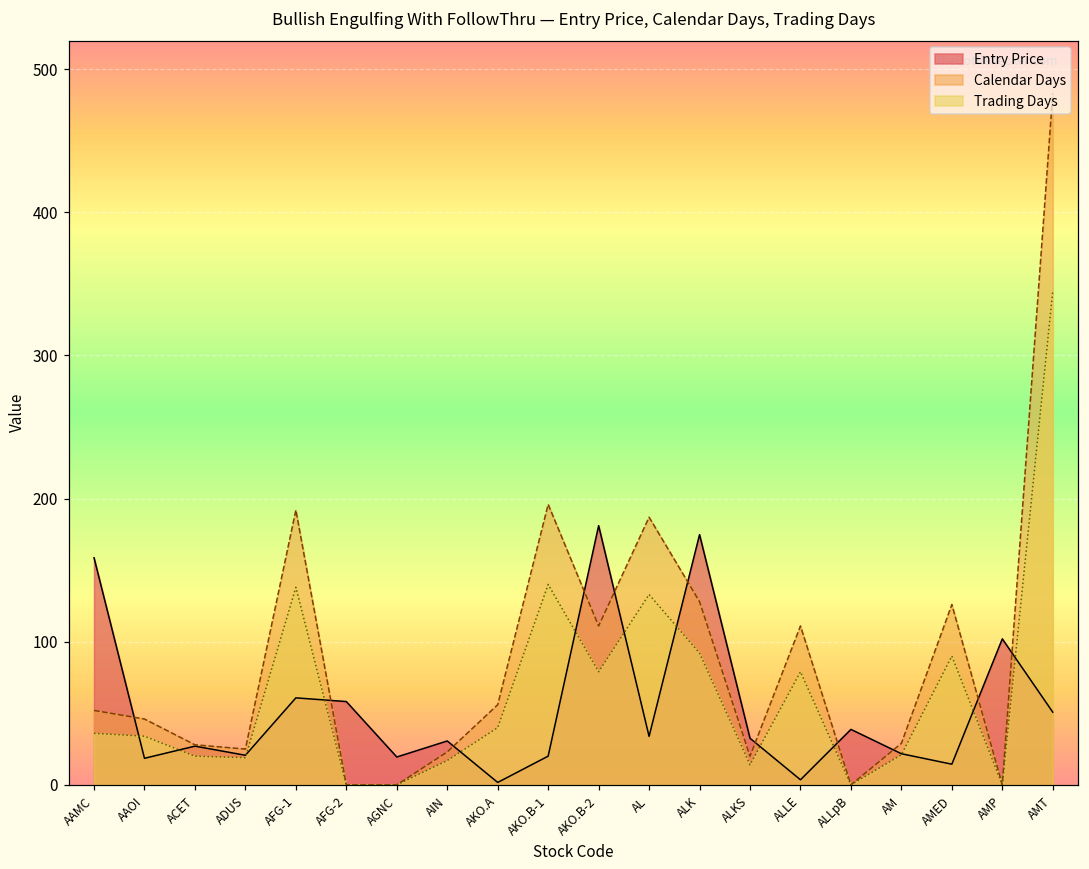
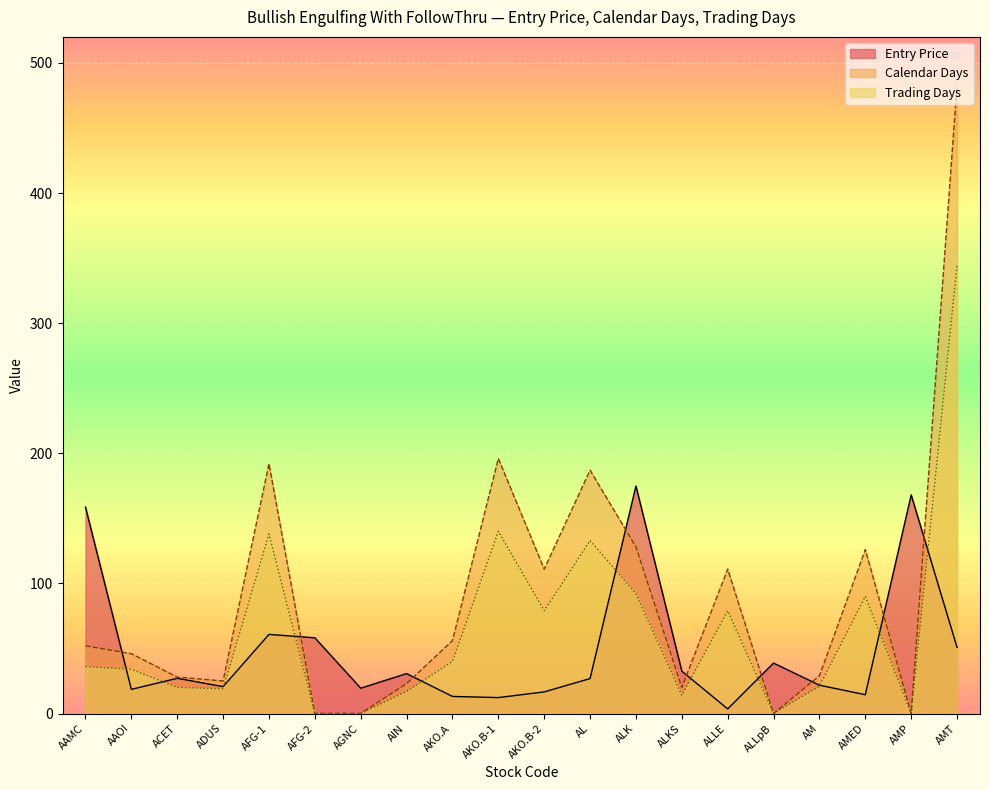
  {
    "Entry Price": {
      "AAMC": 159,
      "AAOI": 19,
      "AFG-1": 61,
      "AFG-2": 58,
      "AGNC": 19,
      "AIN": 31,
-     "AKO.A": 2,
-     "AKO.B-1": 20,
-     "AKO.B-2": 181,
-     "AL": 34,
+     "AKO.A": 13,
+     "AKO.B-1": 12,
+     "AKO.B-2": 17,
+     "AL": 27,
      "ALK": 175,
      "ALKS": 33,
      "ALLE": 4,
      "ALLpB": 39,
      "AMED": 14,
-     "AMP": 102,
+     "AMP": 168,
      "AMT": 51
    }
  }
